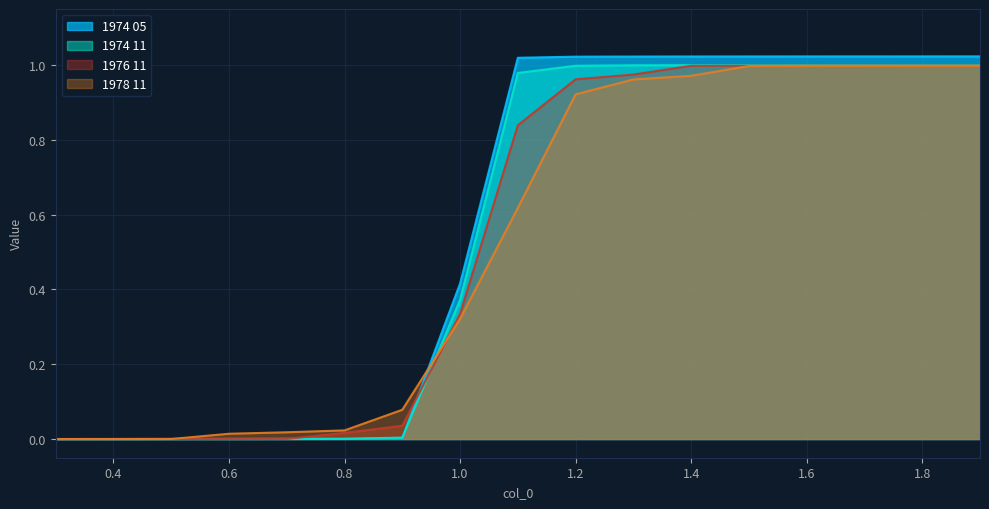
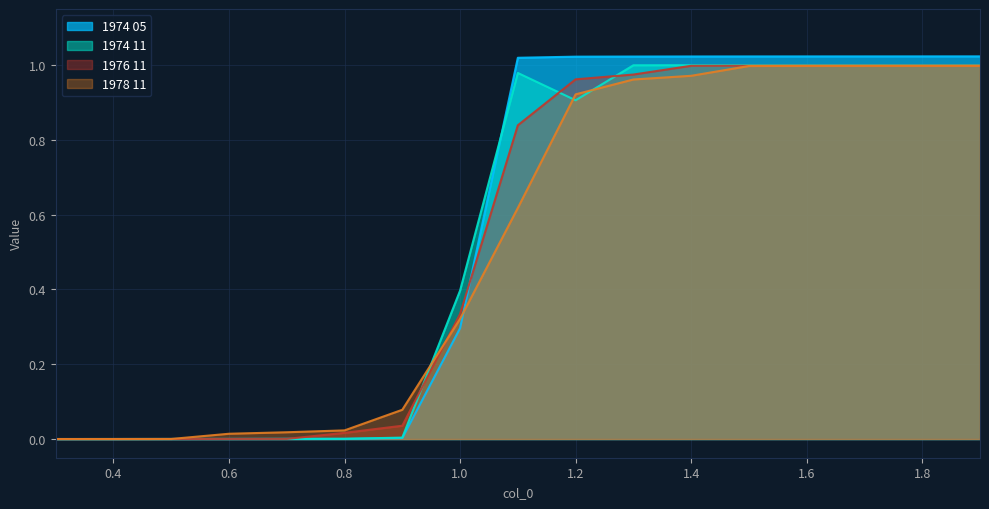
  {
    "1974 05": {
-     "1.0": 0.42,
+     "1.0": 0.30,
      "1.2": 1.02,
      "1.4": 1.02,
      "1.6": 1.02,
      "1.8": 1.02
    },
    "1974 11": {
-     "1.0": 0.37,
-     "1.2": 1.00
+     "1.0": 0.40,
+     "1.2": 0.91
    }
  }
